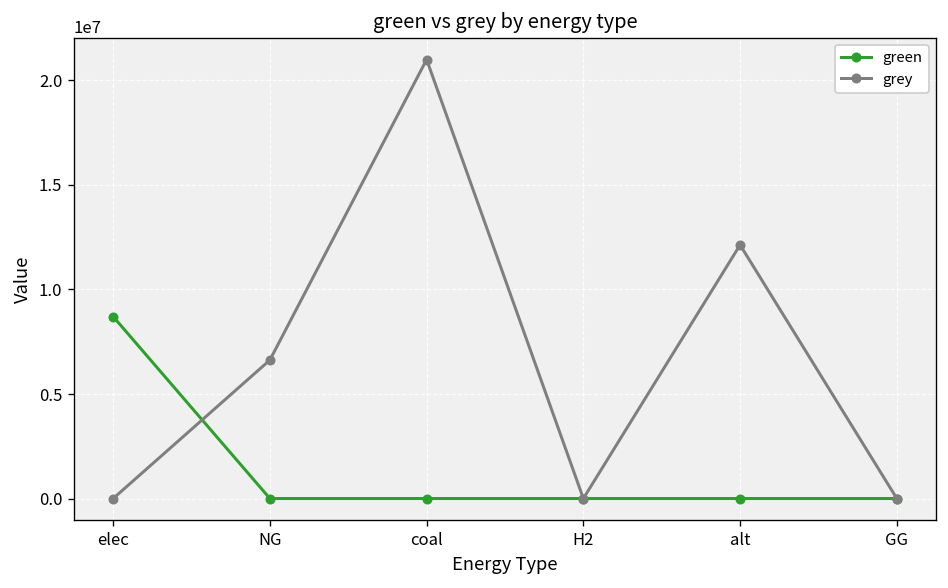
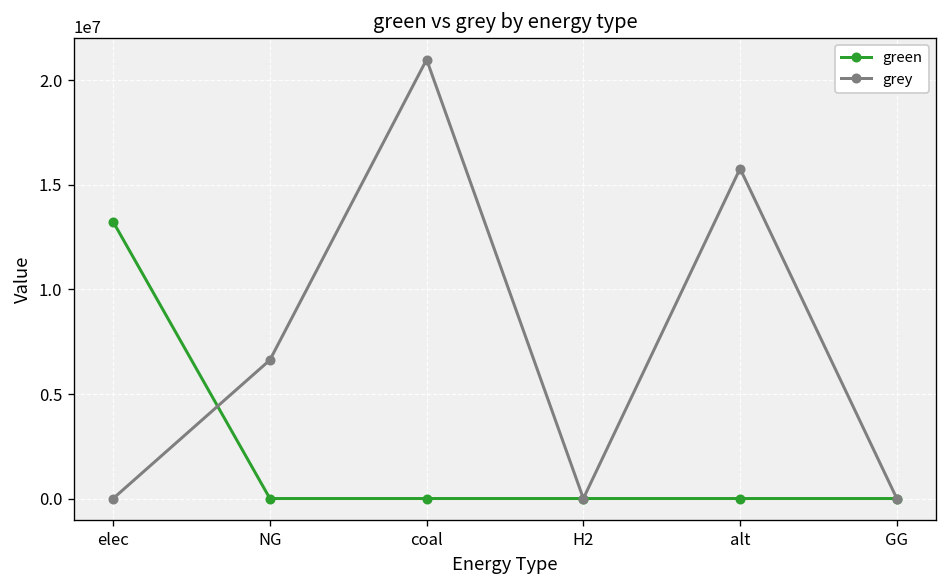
  {
    "green": {
-     "elec": 8700000,
+     "elec": 13200000,
      "NG": 0,
      "coal": 0,
      "alt": 0
    },
    "grey": {
      "elec": 0,
      "NG": 6600000,
      "coal": 21000000,
-     "alt": 12100000
+     "alt": 15800000
    }
  }
